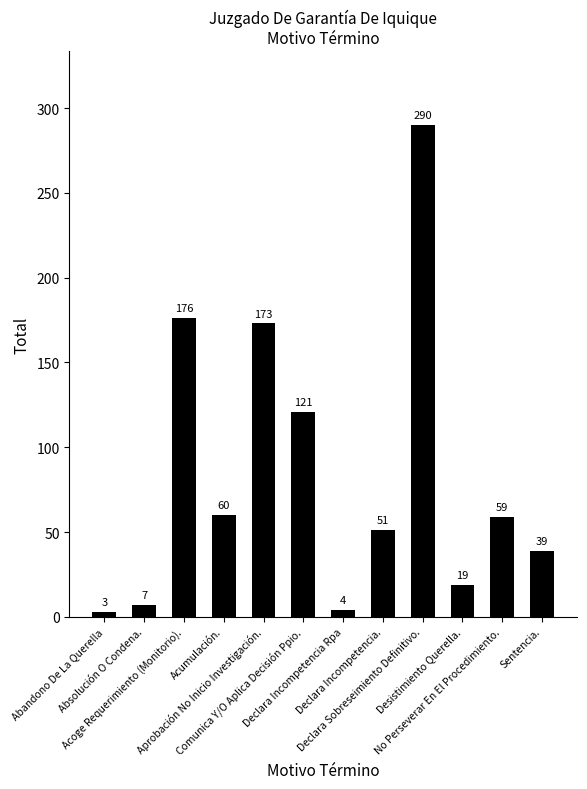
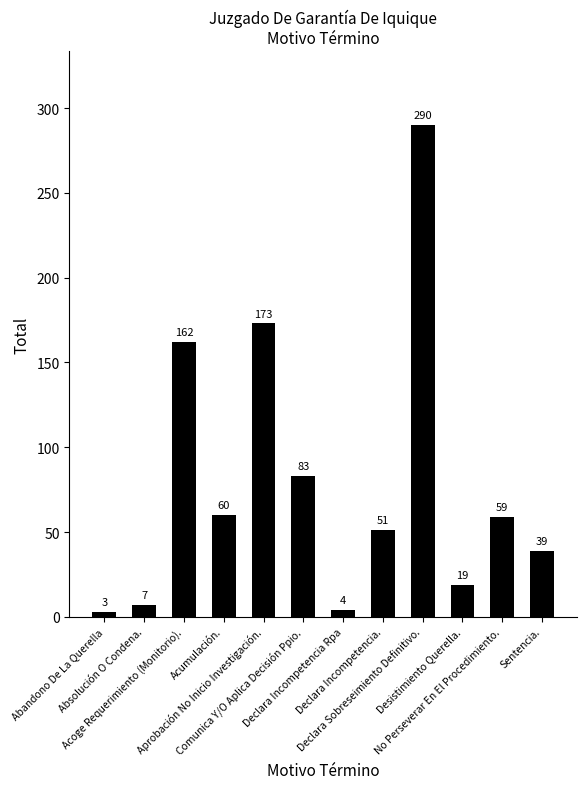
  {
    "Abandono De La Querella": 3,
    "Absolución O Condena.": 7,
-   "Acoge Requerimiento (Monitorio).": 176,
+   "Acoge Requerimiento (Monitorio).": 162,
    "Acumulación.": 60,
    "Aprobación No Inicio Investigación.": 173,
-   "Comunica Y/O Aplica Decisión Ppio.": 121,
+   "Comunica Y/O Aplica Decisión Ppio.": 83,
    "Declara Incompetencia Rpa": 4,
    "Declara Incompetencia.": 51,
    "Declara Sobreseimiento Definitivo.": 290,
    "Desistimiento Querella.": 19,
    "No Perseverar En El Procedimiento.": 59,
    "Sentencia.": 39
  }
